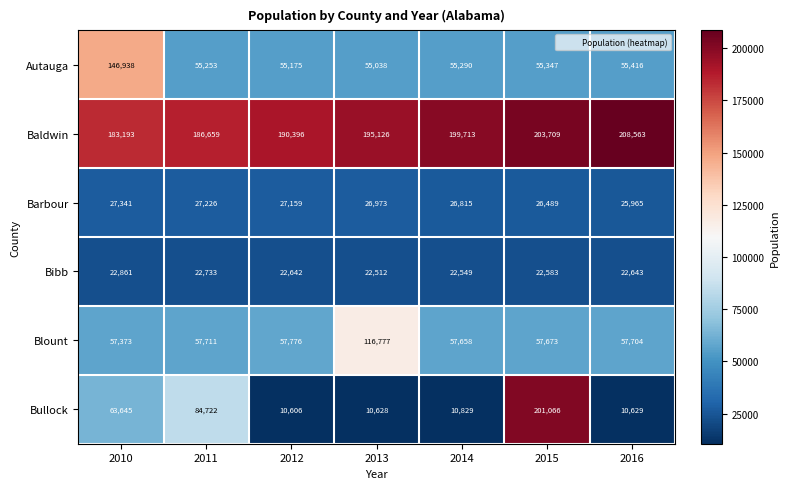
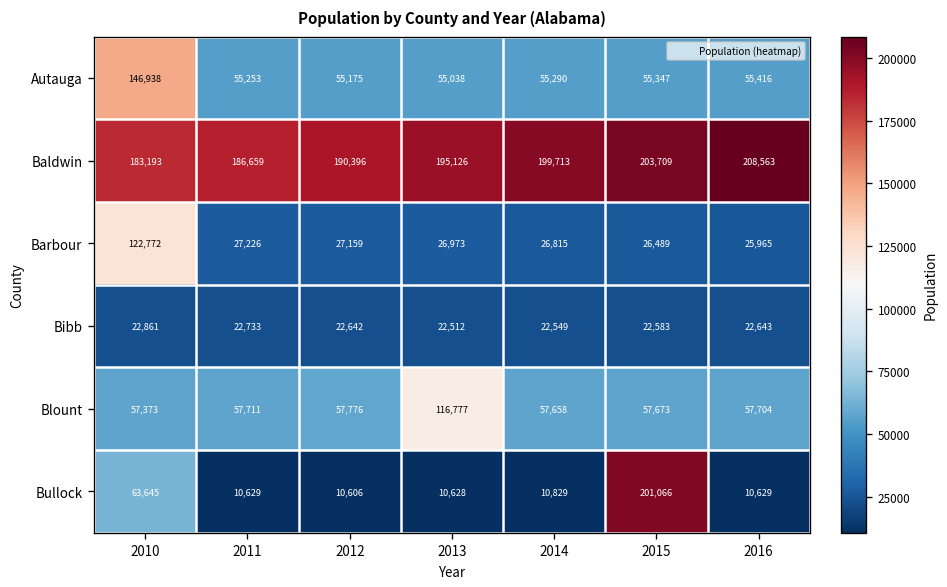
  {
    "Autauga": {
      "2010": "146,938",
      "2011": "55,253",
      "2012": "55,175",
      "2013": "55,038",
      "2014": "55,290",
      "2015": "55,347",
      "2016": "55,416"
    },
    "Baldwin": {
      "2010": "183,193",
      "2011": "186,659",
      "2012": "190,396",
      "2013": "195,126",
      "2014": "199,713",
      "2015": "203,709",
      "2016": "208,563"
    },
    "Barbour": {
-     "2010": "27,341",
+     "2010": "122,772",
      "2011": "27,226",
      "2012": "27,159",
      "2013": "26,973",
      "2014": "26,815",
      "2015": "26,489",
      "2016": "25,965"
    },
    "Bibb": {
      "2010": "22,861",
      "2011": "22,733",
      "2012": "22,642",
      "2013": "22,512",
      "2014": "22,549",
      "2015": "22,583",
      "2016": "22,643"
    },
    "Blount": {
      "2010": "57,373",
      "2011": "57,711",
      "2012": "57,776",
      "2013": "116,777",
      "2014": "57,658",
      "2015": "57,673",
      "2016": "57,704"
    },
    "Bullock": {
      "2010": "63,645",
-     "2011": "84,722",
+     "2011": "10,629",
      "2012": "10,606",
      "2013": "10,628",
      "2014": "10,829",
      "2015": "201,066",
      "2016": "10,629"
    }
  }
